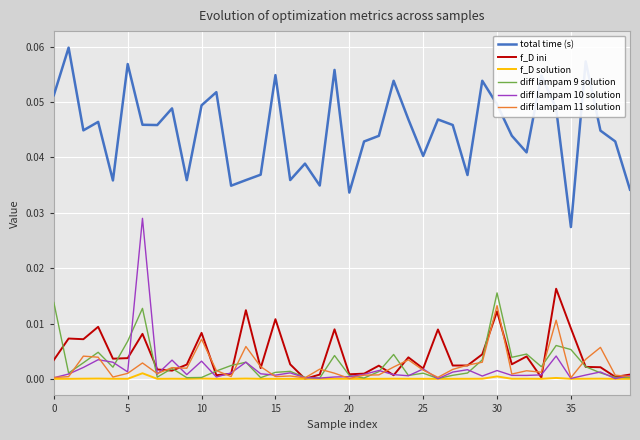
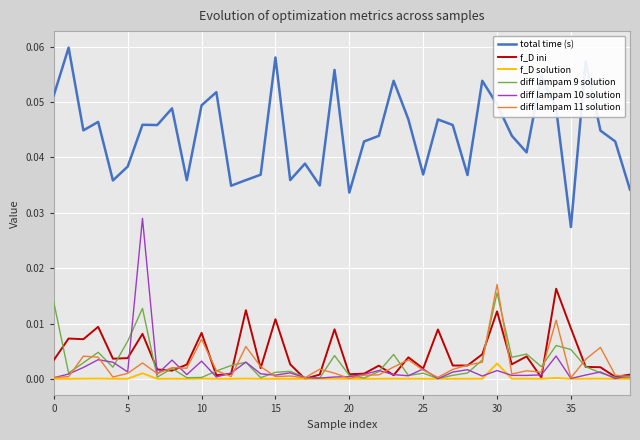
  {
    "total time (s)": {
      "0": 0.051,
-     "5": 0.057,
+     "5": 0.038,
      "10": 0.049,
-     "15": 0.055,
+     "15": 0.058,
      "20": 0.034,
-     "25": 0.040,
+     "25": 0.037,
      "35": 0.027
    },
    "f_D ini": {
      "0": 0.003,
      "5": 0.004,
      "10": 0.008,
      "15": 0.011,
      "30": 0.012,
      "35": 0.009
    },
    "f_D solution": {
      "5": 0.000,
      "25": 0.000,
-     "30": 0.000
+     "30": 0.003
    },
    "diff lampam 9 solution": {
      "0": 0.014,
      "5": 0.007,
      "15": 0.001,
      "25": 0.001,
      "30": 0.016,
      "35": 0.005
    },
    "diff lampam 10 solution": {
      "10": 0.003,
      "30": 0.002
    },
    "diff lampam 11 solution": {
      "10": 0.007,
-     "30": 0.013
+     "30": 0.017
    }
  }
